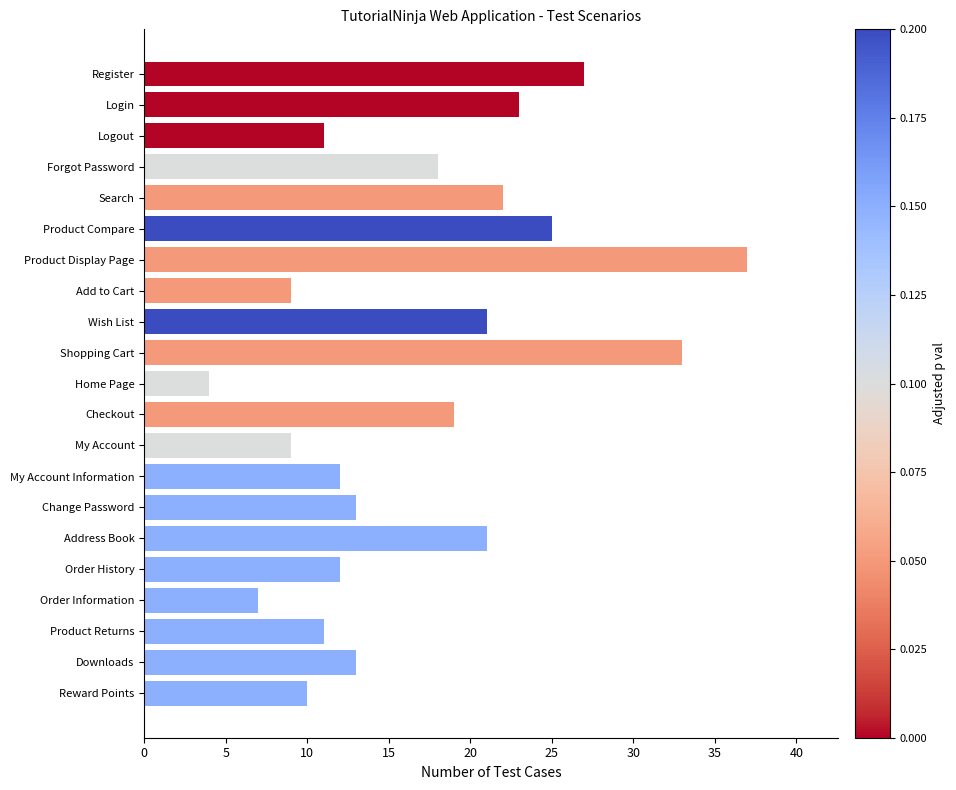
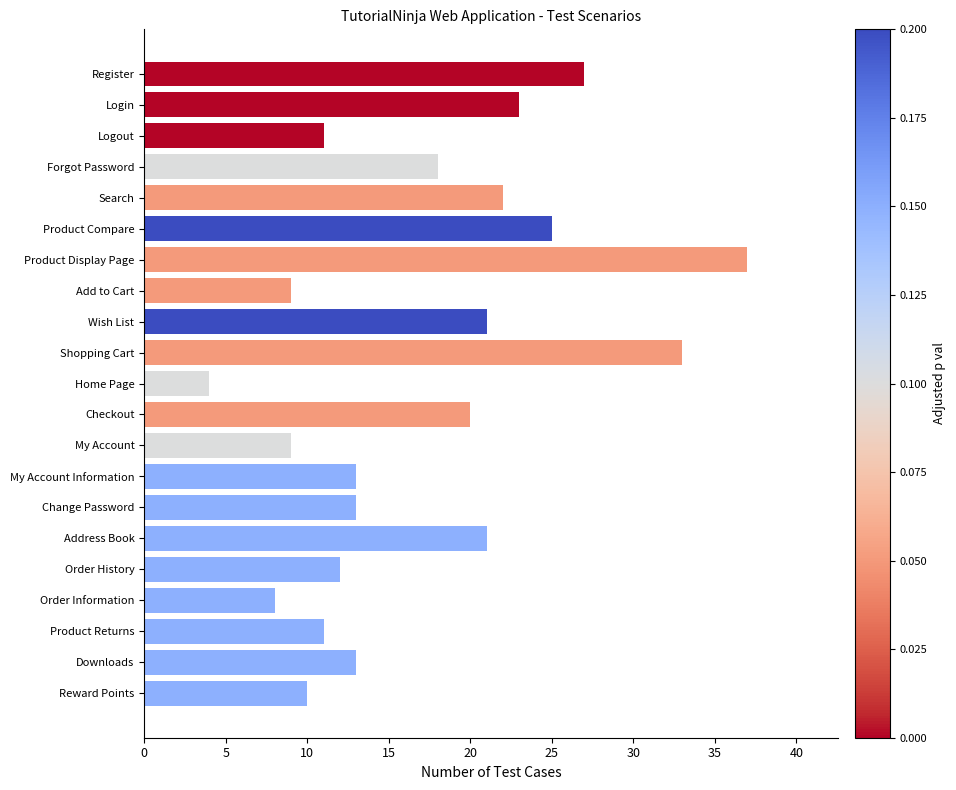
  {
    "Register": 27,
    "Login": 23,
    "Logout": 11,
    "Forgot Password": 18,
    "Search": 22,
    "Product Compare": 25,
    "Product Display Page": 37,
    "Add to Cart": 9,
    "Wish List": 21,
    "Shopping Cart": 33,
    "Home Page": 4,
-   "Checkout": 19,
+   "Checkout": 20,
    "My Account": 9,
-   "My Account Information": 12,
+   "My Account Information": 13,
    "Change Password": 13,
    "Address Book": 21,
    "Order History": 12,
-   "Order Information": 7,
+   "Order Information": 8,
    "Product Returns": 11,
    "Downloads": 13,
    "Reward Points": 10
  }
